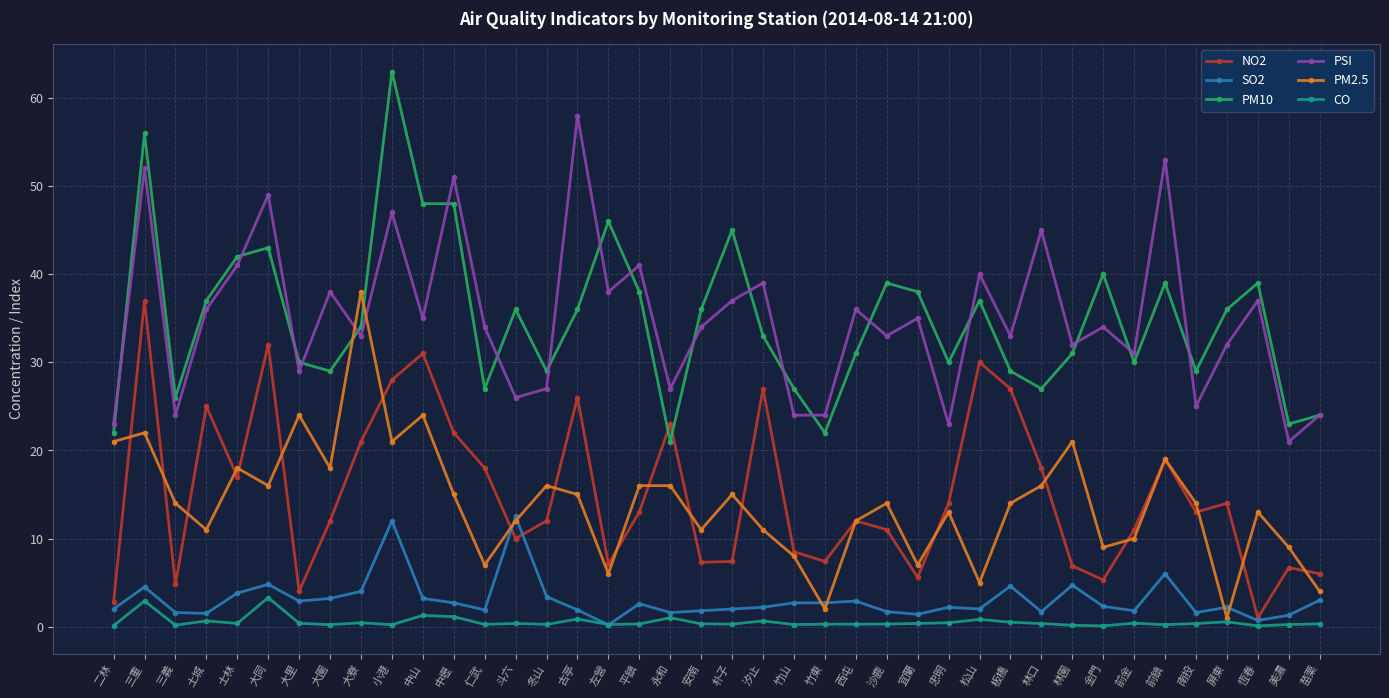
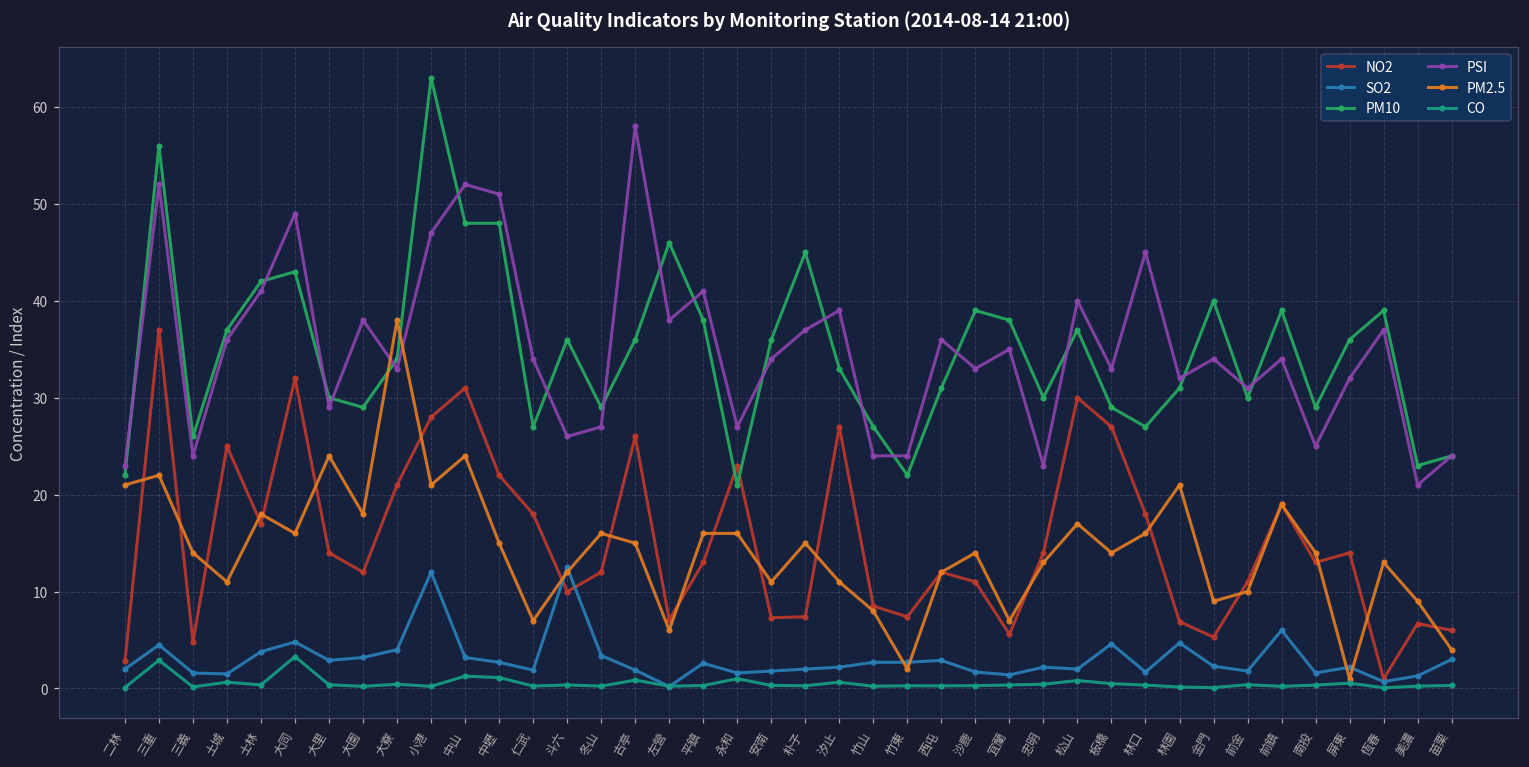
  {
    "NO2": {
      "二林": 3,
      "三重": 37,
      "三義": 5,
      "土城": 25,
      "士林": 17,
      "大同": 32,
-     "大里": 4,
+     "大里": 14,
      "大園": 12,
      "大寮": 21,
      "小港": 28,
      "中山": 31,
      "中壢": 22,
      "仁武": 18,
      "斗六": 10,
      "冬山": 12,
      "古亭": 26,
      "左營": 7,
      "平鎮": 13,
      "永和": 23,
      "安南": 7,
      "朴子": 7,
      "汐止": 27,
      "竹山": 9,
      "竹東": 7,
      "沙鹿": 11,
      "宜蘭": 6,
      "忠明": 14,
      "松山": 30,
      "板橋": 27,
      "林口": 18,
      "林園": 7,
      "金門": 5,
      "前金": 11,
      "南投": 13,
      "屏東": 14,
      "恆春": 1,
      "美濃": 7,
      "苗栗": 6
    },
    "SO2": {
      "二林": 2,
      "三重": 5,
      "三義": 2,
      "土城": 2,
      "士林": 4,
      "大同": 5,
      "大里": 3,
      "大園": 3,
      "大寮": 4,
      "小港": 12,
      "中山": 3,
      "中壢": 3,
      "仁武": 2,
      "斗六": 13,
      "冬山": 3,
      "古亭": 2,
      "平鎮": 3,
      "永和": 2,
      "安南": 2,
      "朴子": 2,
      "汐止": 2,
      "竹山": 3,
      "竹東": 3,
      "西屯": 3,
      "沙鹿": 2,
      "宜蘭": 1,
      "忠明": 2,
      "松山": 2,
      "板橋": 5,
      "林口": 2,
      "林園": 5,
      "金門": 2,
      "前金": 2,
      "前鎮": 6,
      "南投": 2,
      "屏東": 2,
      "恆春": 1,
      "美濃": 1,
      "苗栗": 3
    },
    "PSI": {
      "二林": 23,
      "三重": 52,
      "三義": 24,
      "土城": 36,
      "士林": 41,
      "大同": 49,
      "大里": 29,
      "大園": 38,
      "大寮": 33,
      "小港": 47,
-     "中山": 35,
+     "中山": 52,
      "中壢": 51,
      "仁武": 34,
      "斗六": 26,
      "冬山": 27,
      "古亭": 58,
      "左營": 38,
      "平鎮": 41,
      "永和": 27,
      "安南": 34,
      "朴子": 37,
      "汐止": 39,
      "竹山": 24,
      "竹東": 24,
      "西屯": 36,
      "沙鹿": 33,
      "宜蘭": 35,
      "忠明": 23,
      "松山": 40,
      "板橋": 33,
      "林口": 45,
      "林園": 32,
      "金門": 34,
      "前金": 31,
-     "前鎮": 53,
+     "前鎮": 34,
      "南投": 25,
      "屏東": 32,
      "恆春": 37,
      "美濃": 21
    },
    "PM2.5": {
      "二林": 21,
      "三重": 22,
      "三義": 14,
      "土城": 11,
      "士林": 18,
      "大同": 16,
      "大里": 24,
      "大園": 18,
      "大寮": 38,
      "小港": 21,
      "中山": 24,
      "中壢": 15,
      "仁武": 7,
      "斗六": 12,
      "冬山": 16,
      "古亭": 15,
      "左營": 6,
      "平鎮": 16,
      "永和": 16,
      "安南": 11,
      "朴子": 15,
      "汐止": 11,
      "竹山": 8,
      "竹東": 2,
      "沙鹿": 14,
      "宜蘭": 7,
      "忠明": 13,
-     "松山": 5,
+     "松山": 17,
      "板橋": 14,
      "林口": 16,
      "林園": 21,
      "金門": 9,
      "前金": 10,
      "南投": 14,
      "屏東": 1,
      "恆春": 13,
      "美濃": 9,
      "苗栗": 4
    }
  }
